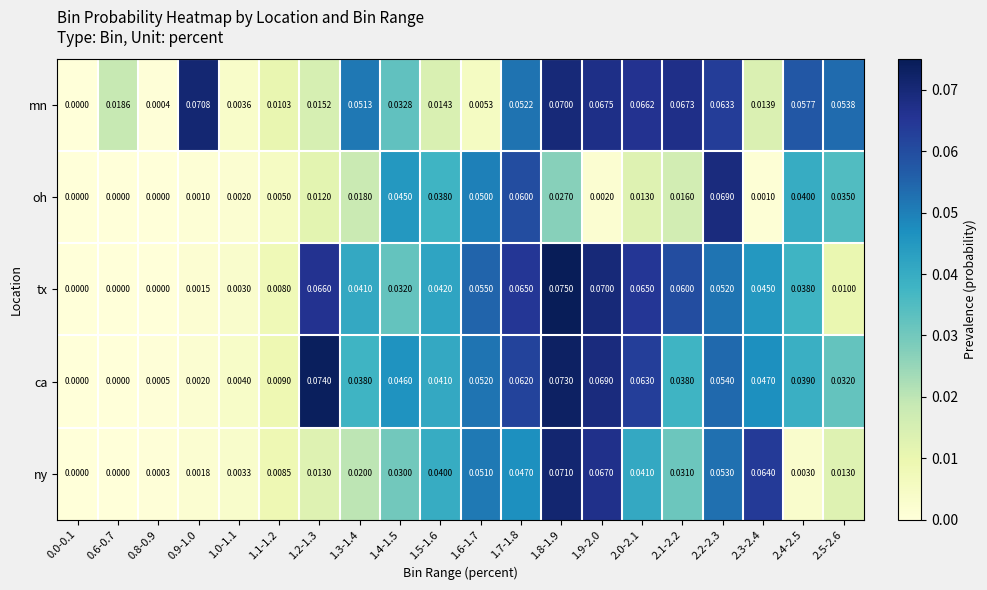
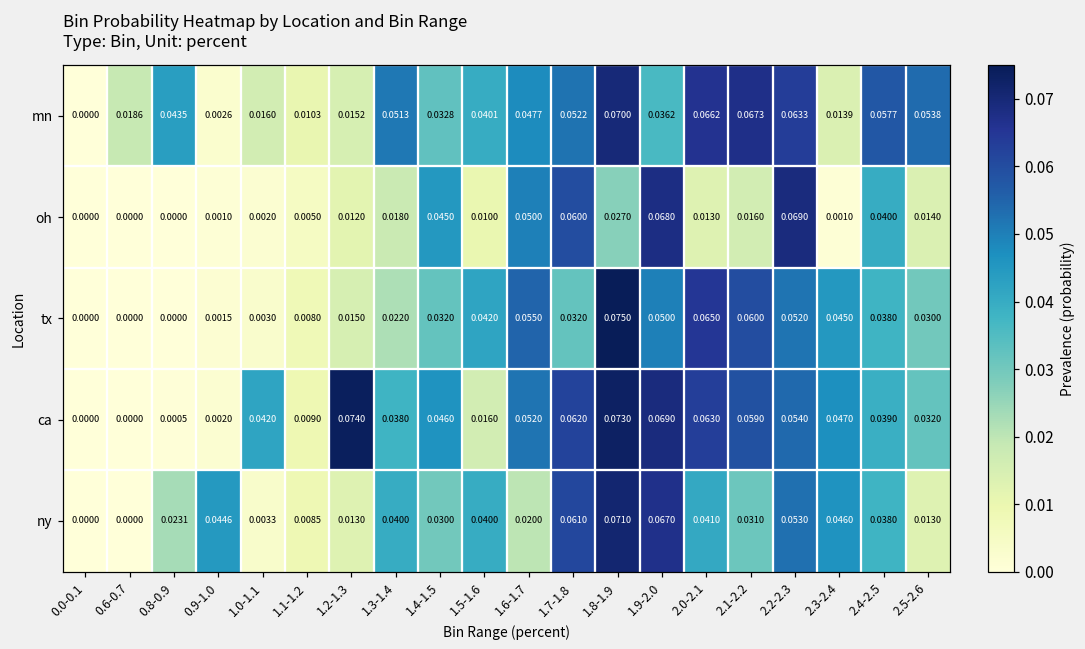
  {
    "mn": {
      "0.0-0.1": 0.0000,
      "0.6-0.7": 0.0186,
-     "0.8-0.9": 0.0004,
-     "0.9-1.0": 0.0708,
-     "1.0-1.1": 0.0036,
+     "0.8-0.9": 0.0435,
+     "0.9-1.0": 0.0026,
+     "1.0-1.1": 0.0160,
      "1.1-1.2": 0.0103,
      "1.2-1.3": 0.0152,
      "1.3-1.4": 0.0513,
      "1.4-1.5": 0.0328,
-     "1.5-1.6": 0.0143,
-     "1.6-1.7": 0.0053,
+     "1.5-1.6": 0.0401,
+     "1.6-1.7": 0.0477,
      "1.7-1.8": 0.0522,
      "1.8-1.9": 0.0700,
-     "1.9-2.0": 0.0675,
+     "1.9-2.0": 0.0362,
      "2.0-2.1": 0.0662,
      "2.1-2.2": 0.0673,
      "2.2-2.3": 0.0633,
      "2.3-2.4": 0.0139,
      "2.4-2.5": 0.0577,
      "2.5-2.6": 0.0538
    },
    "oh": {
      "0.0-0.1": 0.0000,
      "0.6-0.7": 0.0000,
      "0.8-0.9": 0.0000,
      "0.9-1.0": 0.0010,
      "1.0-1.1": 0.0020,
      "1.1-1.2": 0.0050,
      "1.2-1.3": 0.0120,
      "1.3-1.4": 0.0180,
      "1.4-1.5": 0.0450,
-     "1.5-1.6": 0.0380,
+     "1.5-1.6": 0.0100,
      "1.6-1.7": 0.0500,
      "1.7-1.8": 0.0600,
      "1.8-1.9": 0.0270,
-     "1.9-2.0": 0.0020,
+     "1.9-2.0": 0.0680,
      "2.0-2.1": 0.0130,
      "2.1-2.2": 0.0160,
      "2.2-2.3": 0.0690,
      "2.3-2.4": 0.0010,
      "2.4-2.5": 0.0400,
-     "2.5-2.6": 0.0350
+     "2.5-2.6": 0.0140
    },
    "tx": {
      "0.0-0.1": 0.0000,
      "0.6-0.7": 0.0000,
      "0.8-0.9": 0.0000,
      "0.9-1.0": 0.0015,
      "1.0-1.1": 0.0030,
      "1.1-1.2": 0.0080,
-     "1.2-1.3": 0.0660,
-     "1.3-1.4": 0.0410,
+     "1.2-1.3": 0.0150,
+     "1.3-1.4": 0.0220,
      "1.4-1.5": 0.0320,
      "1.5-1.6": 0.0420,
      "1.6-1.7": 0.0550,
-     "1.7-1.8": 0.0650,
+     "1.7-1.8": 0.0320,
      "1.8-1.9": 0.0750,
-     "1.9-2.0": 0.0700,
+     "1.9-2.0": 0.0500,
      "2.0-2.1": 0.0650,
      "2.1-2.2": 0.0600,
      "2.2-2.3": 0.0520,
      "2.3-2.4": 0.0450,
      "2.4-2.5": 0.0380,
-     "2.5-2.6": 0.0100
+     "2.5-2.6": 0.0300
    },
    "ca": {
      "0.0-0.1": 0.0000,
      "0.6-0.7": 0.0000,
      "0.8-0.9": 0.0005,
      "0.9-1.0": 0.0020,
-     "1.0-1.1": 0.0040,
+     "1.0-1.1": 0.0420,
      "1.1-1.2": 0.0090,
      "1.2-1.3": 0.0740,
      "1.3-1.4": 0.0380,
      "1.4-1.5": 0.0460,
-     "1.5-1.6": 0.0410,
+     "1.5-1.6": 0.0160,
      "1.6-1.7": 0.0520,
      "1.7-1.8": 0.0620,
      "1.8-1.9": 0.0730,
      "1.9-2.0": 0.0690,
      "2.0-2.1": 0.0630,
-     "2.1-2.2": 0.0380,
+     "2.1-2.2": 0.0590,
      "2.2-2.3": 0.0540,
      "2.3-2.4": 0.0470,
      "2.4-2.5": 0.0390,
      "2.5-2.6": 0.0320
    },
    "ny": {
      "0.0-0.1": 0.0000,
      "0.6-0.7": 0.0000,
-     "0.8-0.9": 0.0003,
-     "0.9-1.0": 0.0018,
+     "0.8-0.9": 0.0231,
+     "0.9-1.0": 0.0446,
      "1.0-1.1": 0.0033,
      "1.1-1.2": 0.0085,
      "1.2-1.3": 0.0130,
-     "1.3-1.4": 0.0200,
+     "1.3-1.4": 0.0400,
      "1.4-1.5": 0.0300,
      "1.5-1.6": 0.0400,
-     "1.6-1.7": 0.0510,
-     "1.7-1.8": 0.0470,
+     "1.6-1.7": 0.0200,
+     "1.7-1.8": 0.0610,
      "1.8-1.9": 0.0710,
      "1.9-2.0": 0.0670,
      "2.0-2.1": 0.0410,
      "2.1-2.2": 0.0310,
      "2.2-2.3": 0.0530,
-     "2.3-2.4": 0.0640,
-     "2.4-2.5": 0.0030,
+     "2.3-2.4": 0.0460,
+     "2.4-2.5": 0.0380,
      "2.5-2.6": 0.0130
    }
  }
